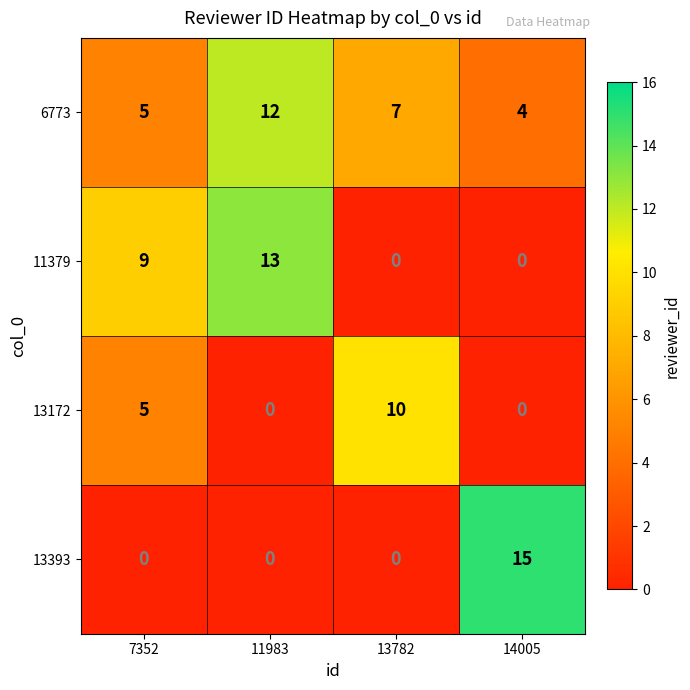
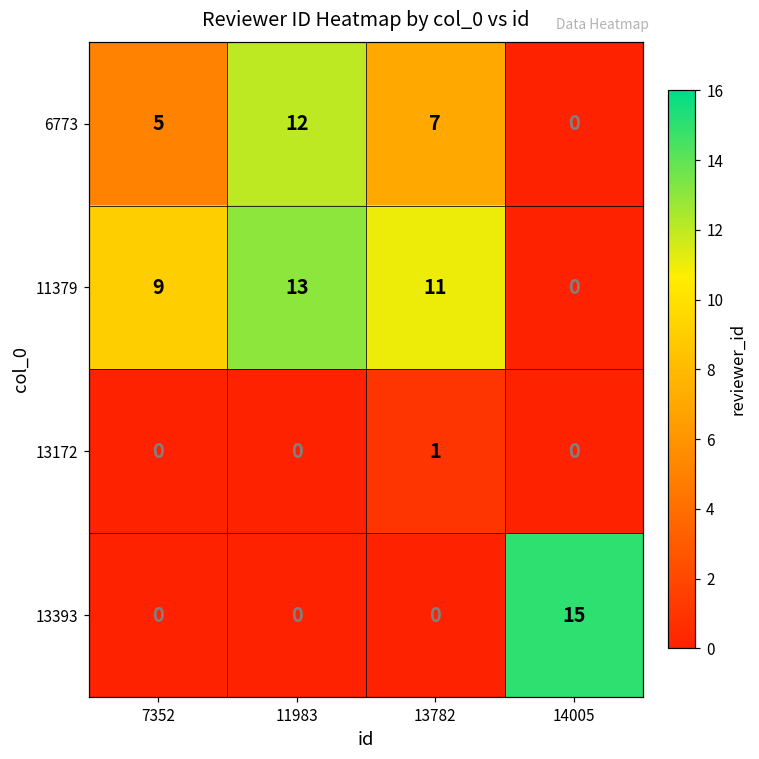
  {
    "6773": {
      "7352": 5,
      "11983": 12,
      "13782": 7,
-     "14005": 4
+     "14005": 0
    },
    "11379": {
      "7352": 9,
      "11983": 13,
-     "13782": 0,
+     "13782": 11,
      "14005": 0
    },
    "13172": {
-     "7352": 5,
+     "7352": 0,
      "11983": 0,
-     "13782": 10,
+     "13782": 1,
      "14005": 0
    },
    "13393": {
      "7352": 0,
      "11983": 0,
      "13782": 0,
      "14005": 15
    }
  }
